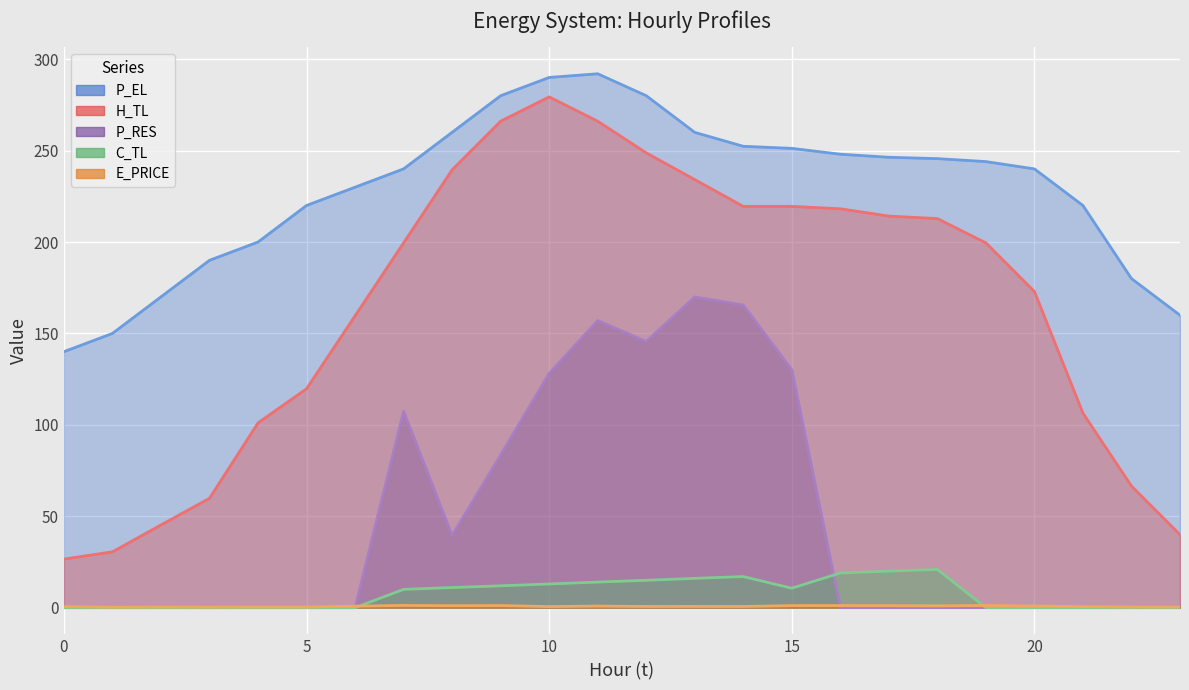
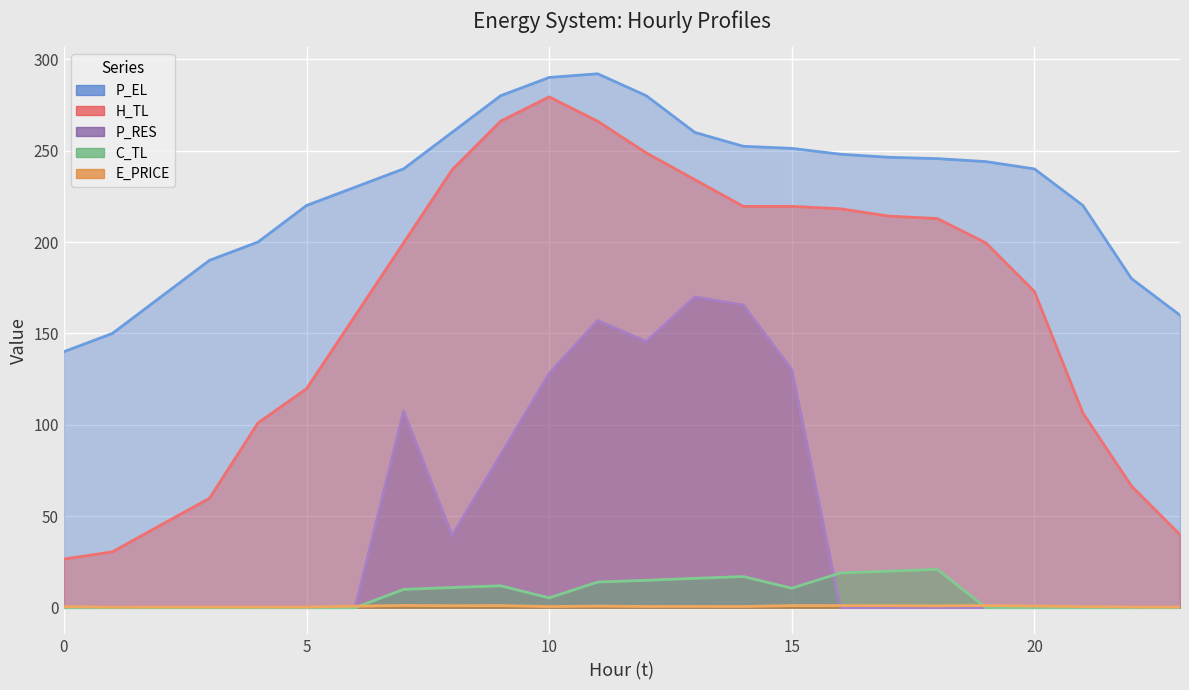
  {
    "C_TL": {
-     "10": 13,
+     "10": 5,
      "15": 11
    }
  }
